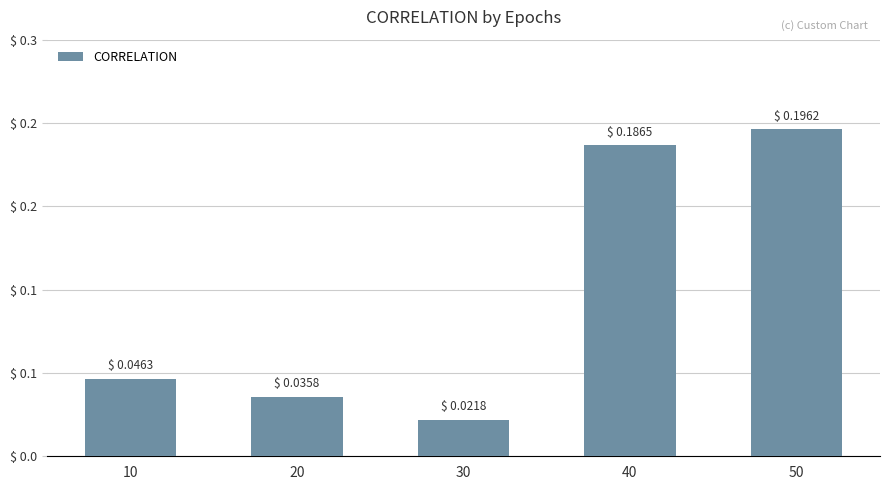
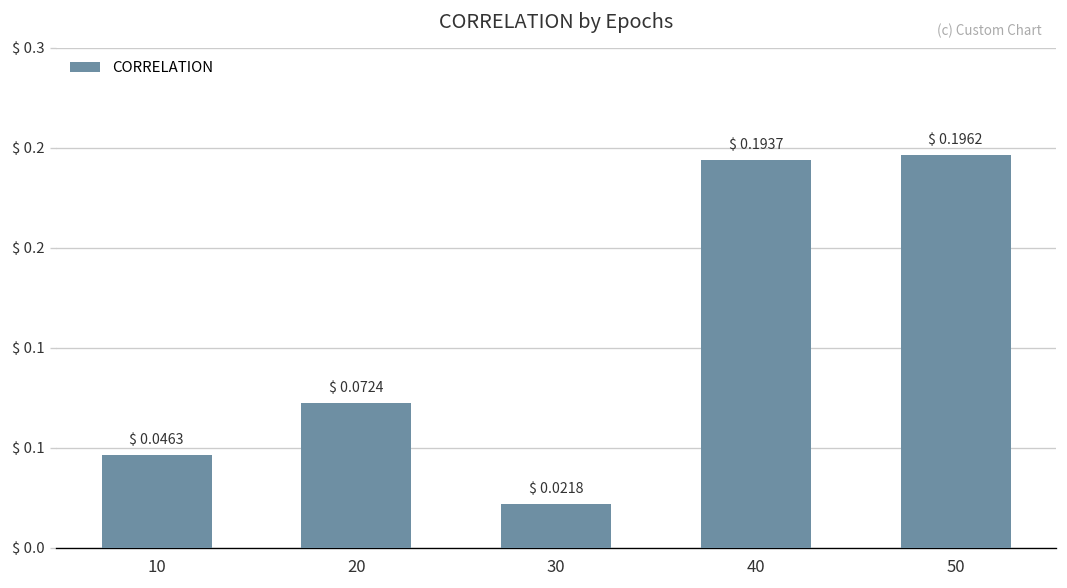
  {
    "10": 0.0463,
-   "20": 0.0358,
+   "20": 0.0724,
    "30": 0.0218,
-   "40": 0.1865,
+   "40": 0.1937,
    "50": 0.1962
  }
